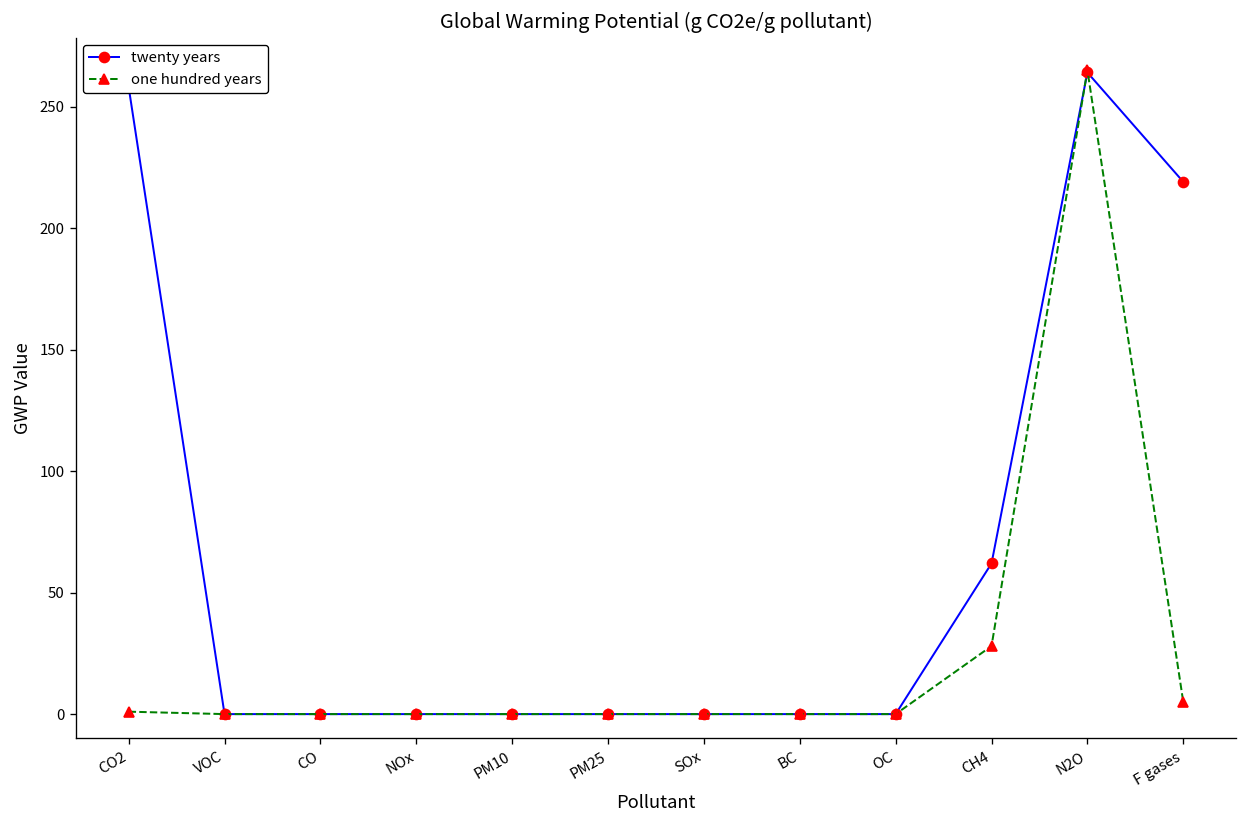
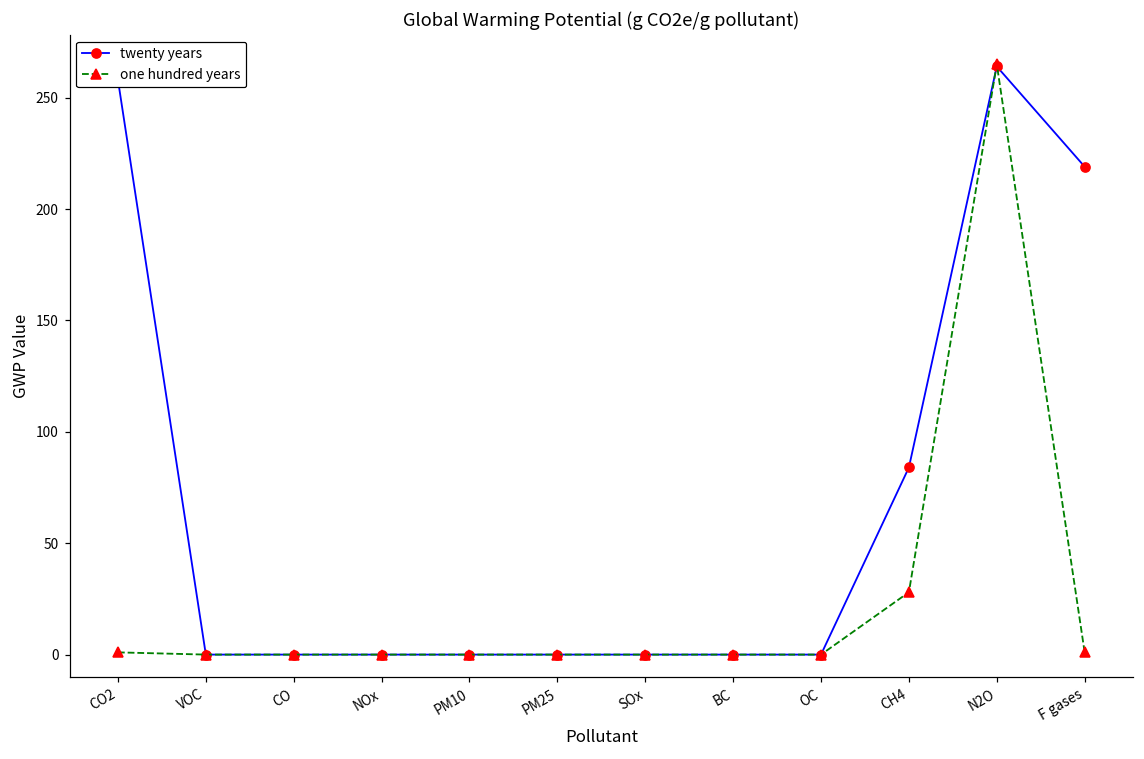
  {
    "twenty years": {
-     "CH4": 62,
+     "CH4": 84,
      "F gases": 219
    },
    "one hundred years": {
      "CO2": 1,
      "CH4": 28,
-     "F gases": 5
+     "F gases": 1
    }
  }
